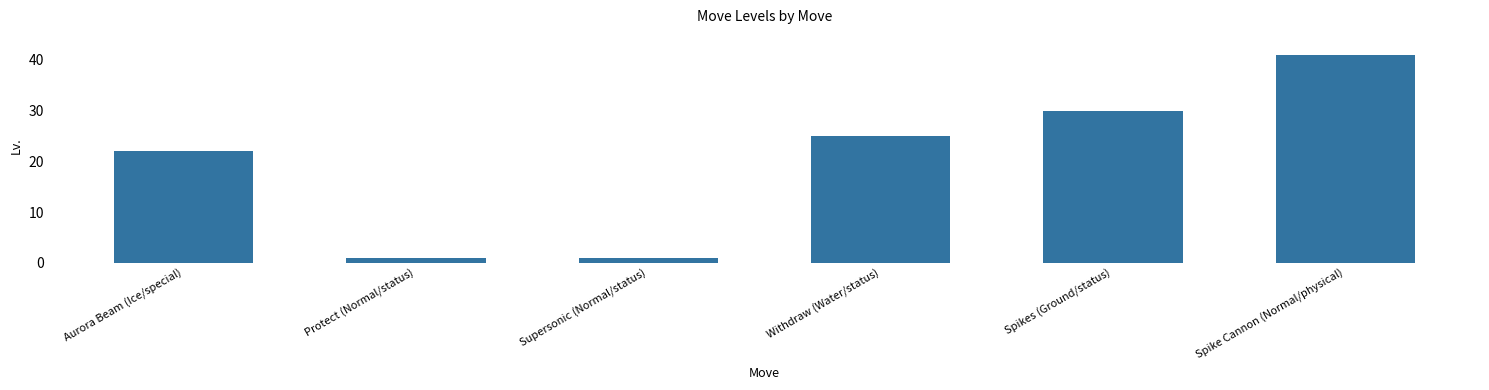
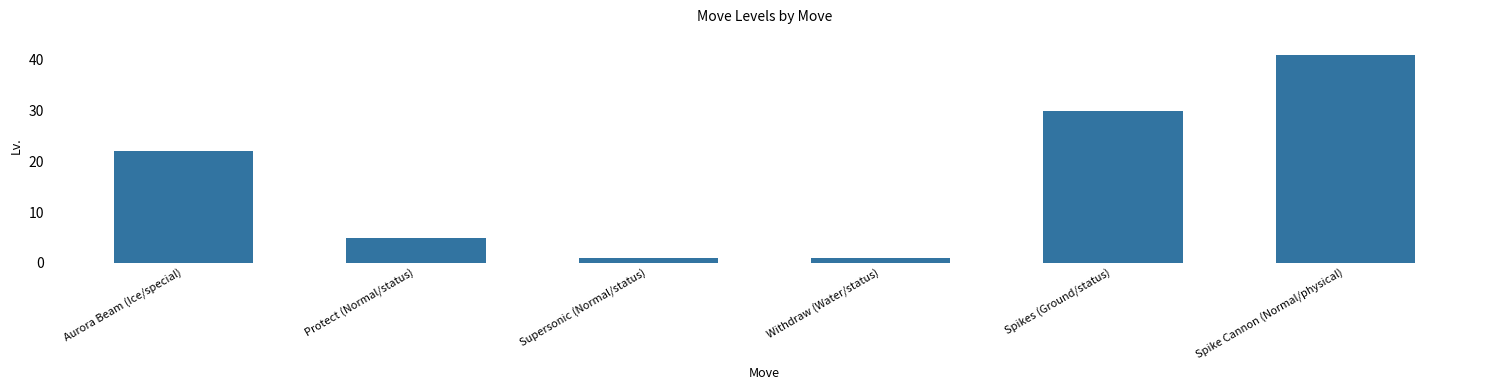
  {
    "Aurora Beam (Ice/special)": 22,
-   "Protect (Normal/status)": 1,
+   "Protect (Normal/status)": 5,
    "Supersonic (Normal/status)": 1,
-   "Withdraw (Water/status)": 25,
+   "Withdraw (Water/status)": 1,
    "Spikes (Ground/status)": 30,
    "Spike Cannon (Normal/physical)": 41
  }
